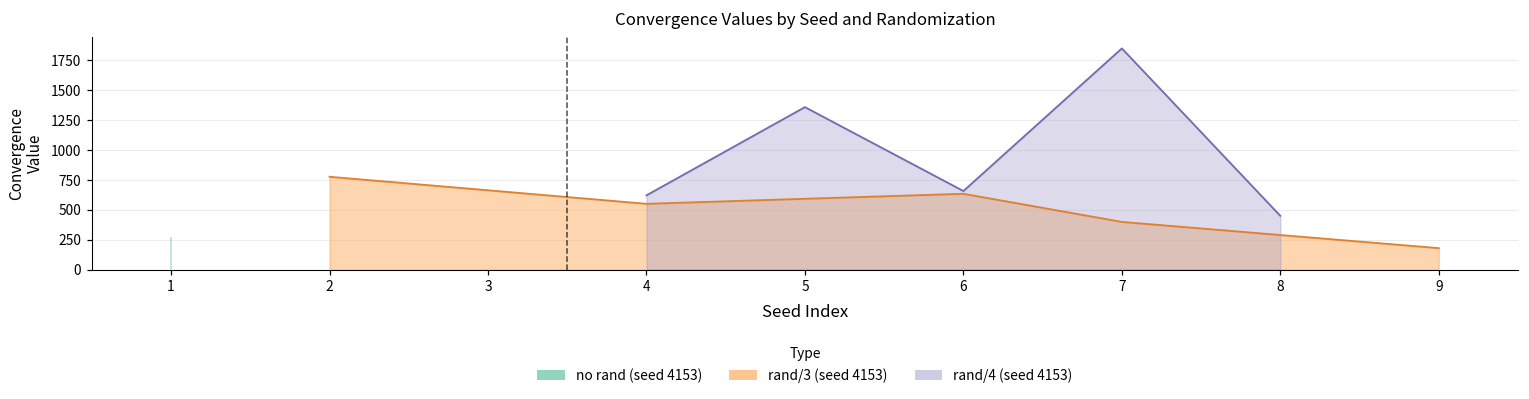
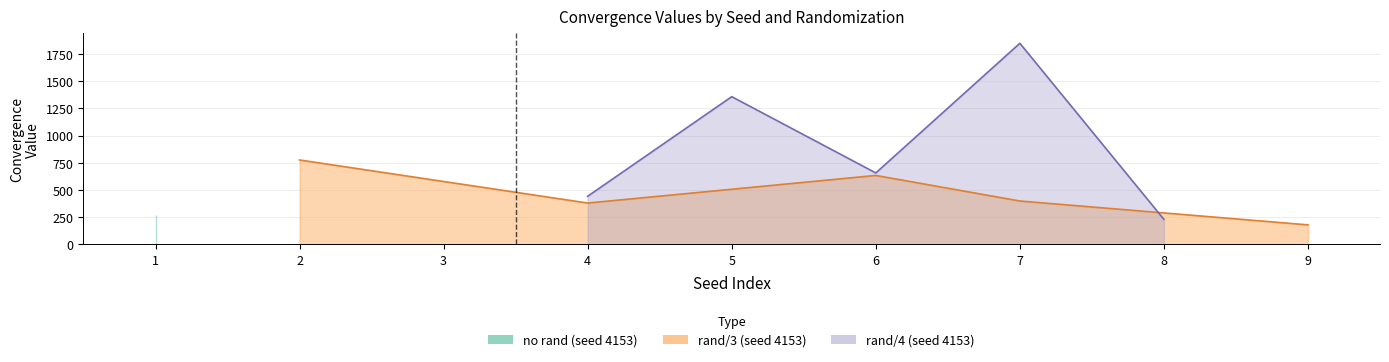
  {
    "rand/3 (seed 4153)": {
      "2": 780,
-     "4": 550,
+     "4": 380,
      "7": 400,
      "9": 180
    },
    "rand/4 (seed 4153)": {
-     "4": 620,
+     "4": 440,
      "5": 1360,
      "7": 1850,
-     "8": 450
+     "8": 230
    }
  }
